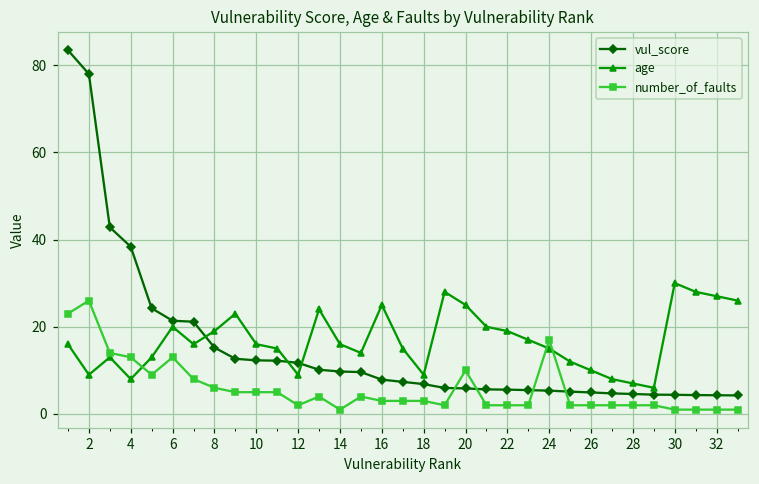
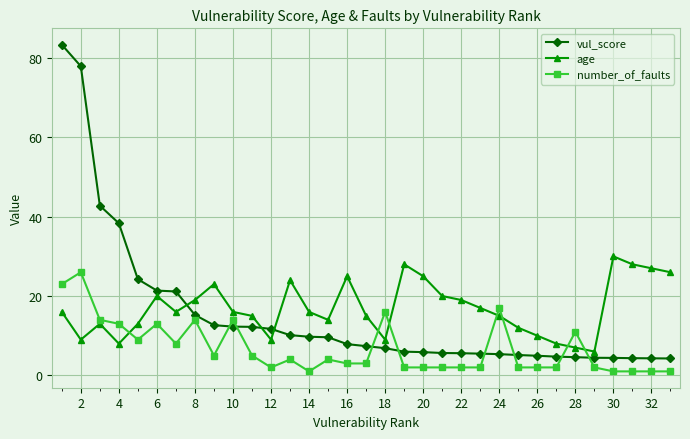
  {
    "number_of_faults": {
      "2": 26,
      "4": 13,
      "6": 13,
-     "8": 6,
-     "10": 5,
+     "8": 14,
+     "10": 14,
      "12": 2,
      "14": 1,
      "16": 3,
-     "18": 3,
-     "20": 10,
+     "18": 16,
+     "20": 2,
      "22": 2,
      "24": 17,
      "26": 2,
-     "28": 2,
+     "28": 11,
      "30": 1,
      "32": 1
    }
  }
